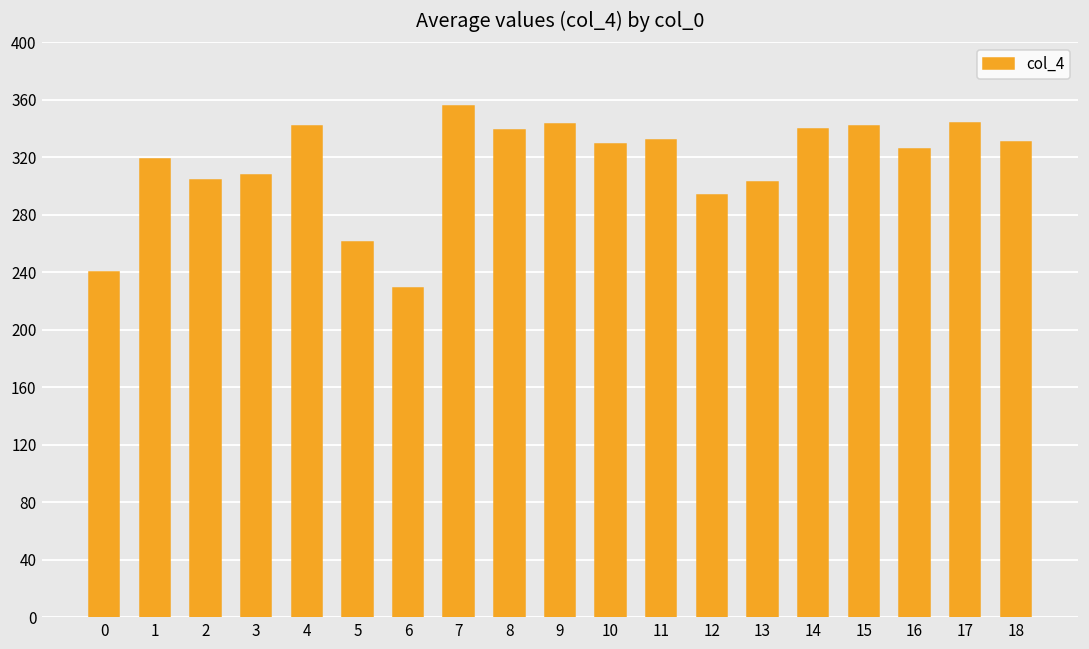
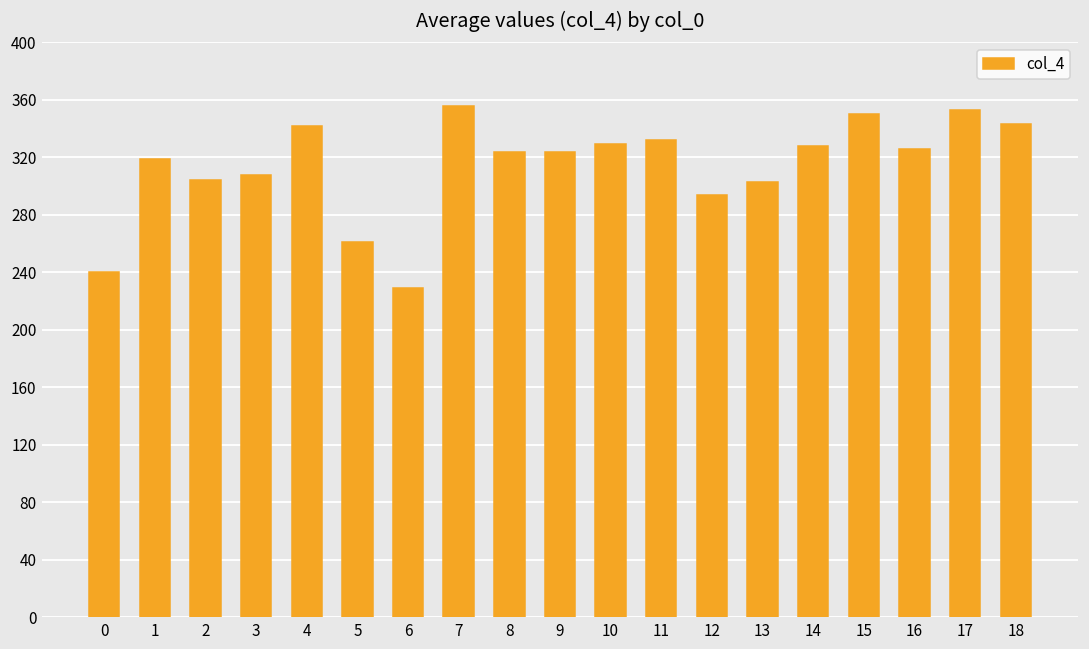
  {
    "0": 240,
    "1": 319,
    "2": 304,
    "3": 308,
    "4": 342,
    "5": 261,
    "6": 229,
    "7": 356,
-   "8": 339,
-   "9": 343,
+   "8": 324,
+   "9": 324,
    "10": 329,
    "11": 332,
    "12": 294,
    "13": 303,
-   "14": 340,
-   "15": 342,
+   "14": 328,
+   "15": 350,
    "16": 326,
-   "17": 344,
-   "18": 331
+   "17": 353,
+   "18": 343
  }
